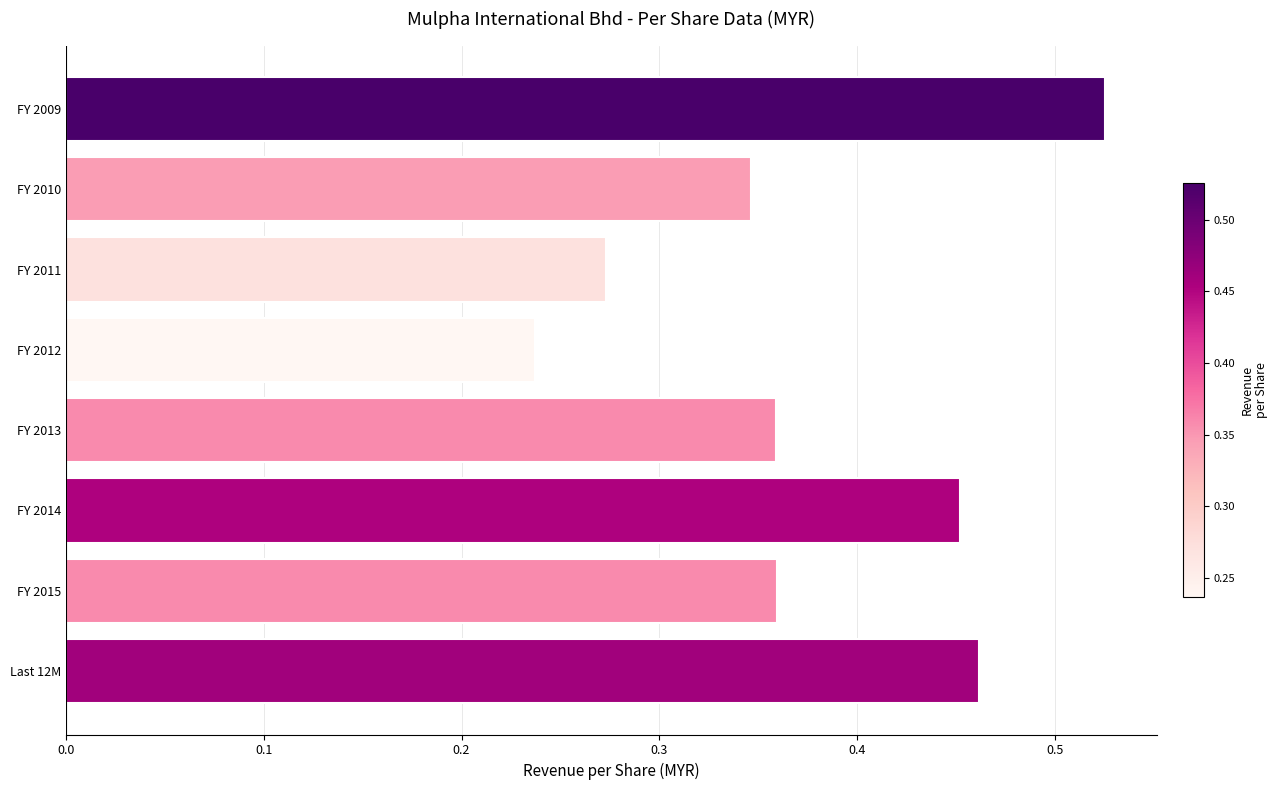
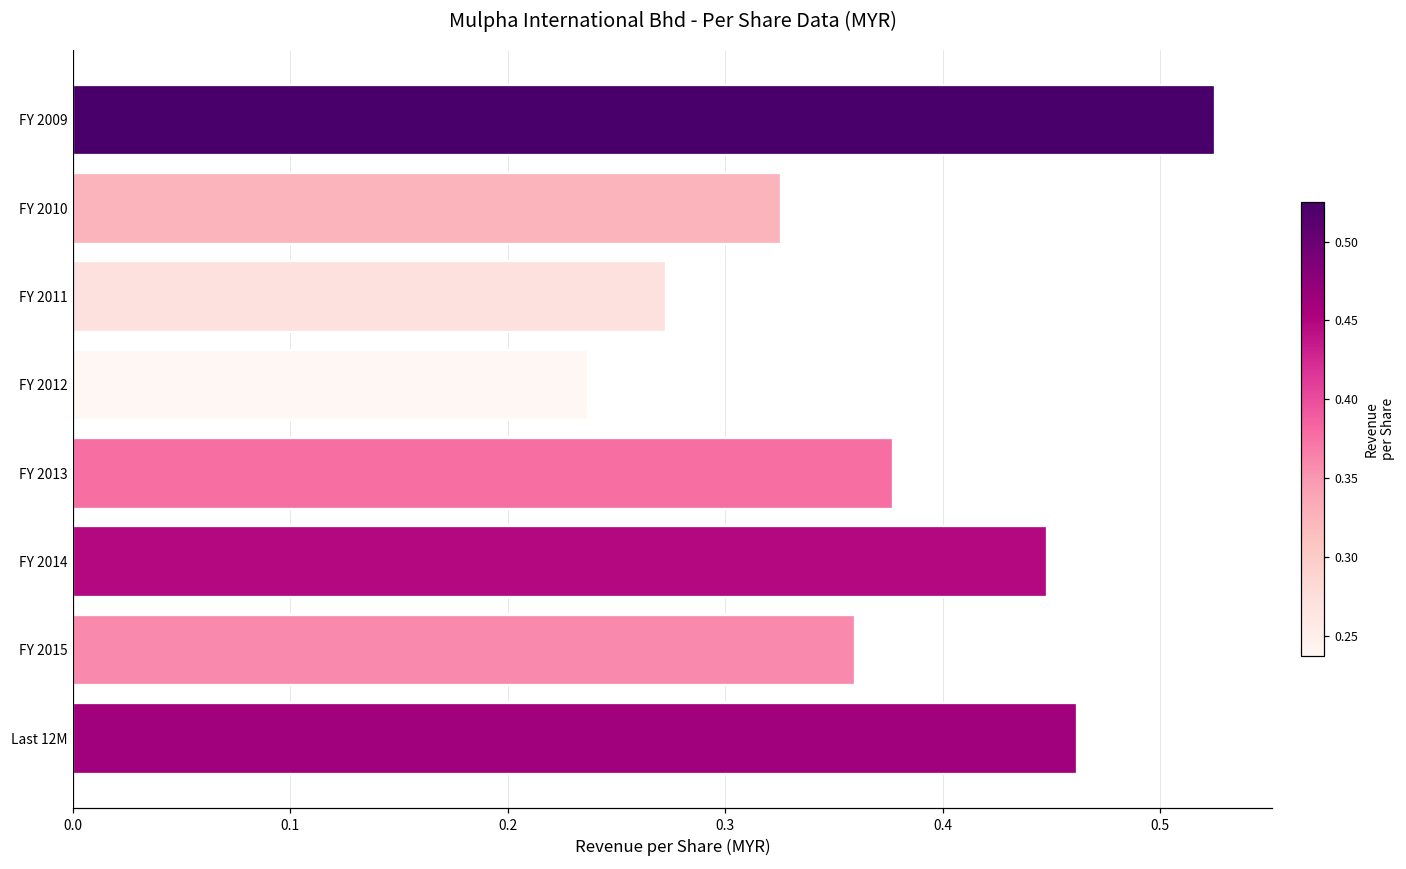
  {
    "FY 2009": 0.525,
-   "FY 2010": 0.346,
+   "FY 2010": 0.326,
    "FY 2011": 0.273,
    "FY 2012": 0.237,
-   "FY 2013": 0.359,
-   "FY 2014": 0.452,
+   "FY 2013": 0.377,
+   "FY 2014": 0.448,
    "FY 2015": 0.360,
    "Last 12M": 0.462
  }
